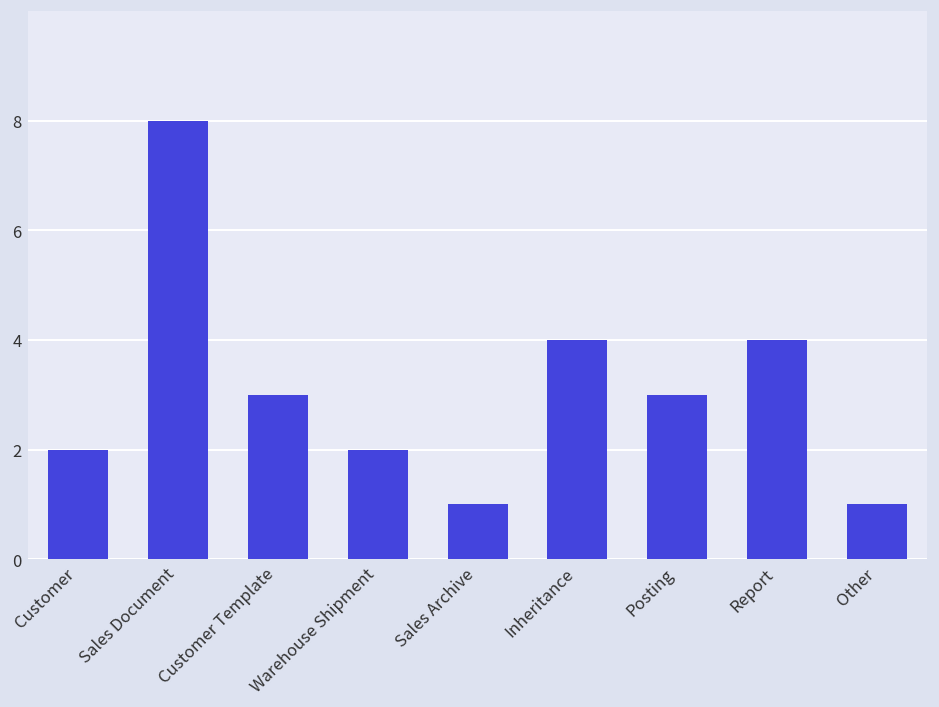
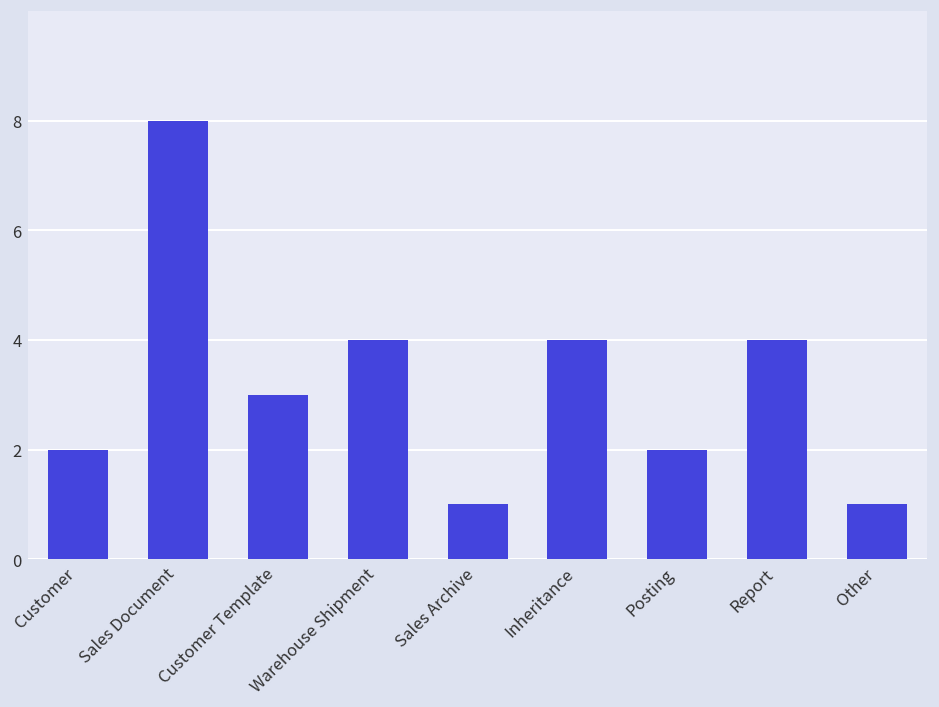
  {
    "Customer": 2,
    "Sales Document": 8,
    "Customer Template": 3,
-   "Warehouse Shipment": 2,
+   "Warehouse Shipment": 4,
    "Sales Archive": 1,
    "Inheritance": 4,
-   "Posting": 3,
+   "Posting": 2,
    "Report": 4,
    "Other": 1
  }
